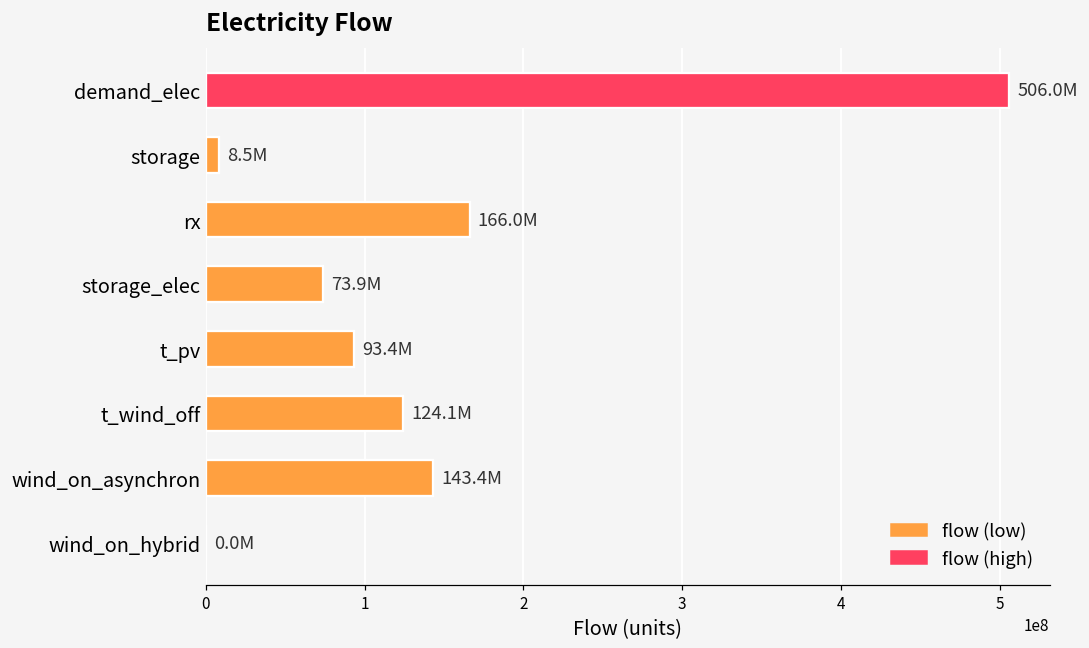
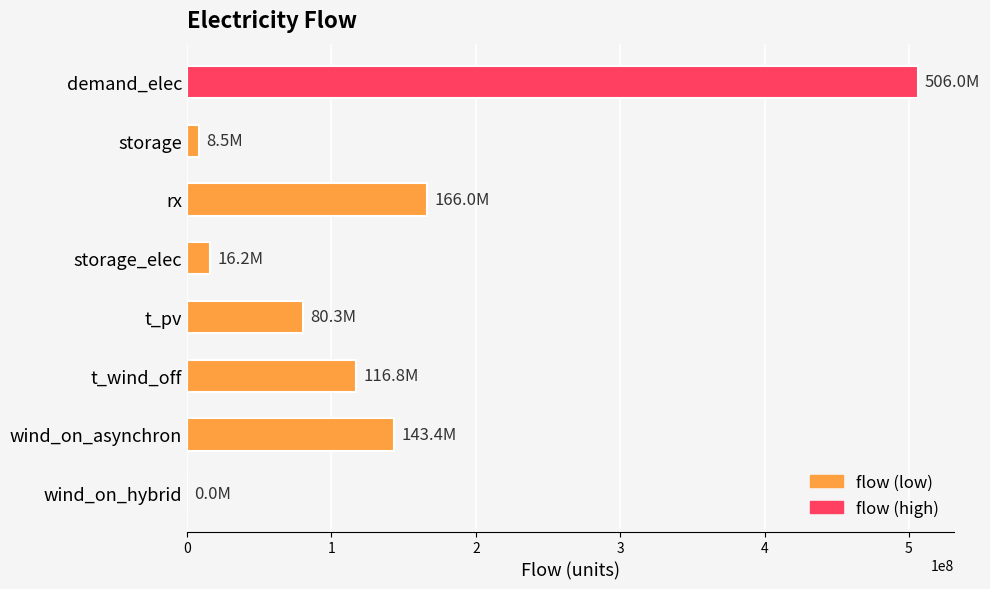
  {
    "demand_elec": "506.0M",
    "storage": "8.5M",
    "rx": "166.0M",
-   "storage_elec": "73.9M",
-   "t_pv": "93.4M",
-   "t_wind_off": "124.1M",
+   "storage_elec": "16.2M",
+   "t_pv": "80.3M",
+   "t_wind_off": "116.8M",
    "wind_on_asynchron": "143.4M",
    "wind_on_hybrid": "0.0M"
  }
